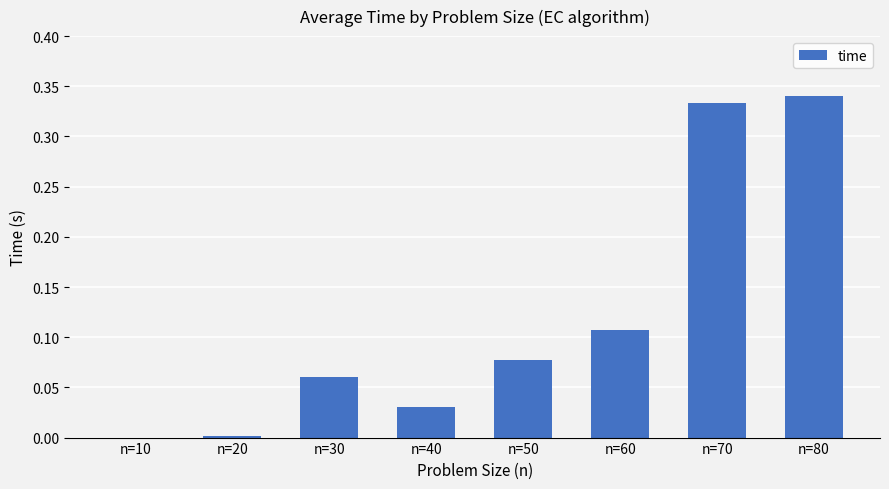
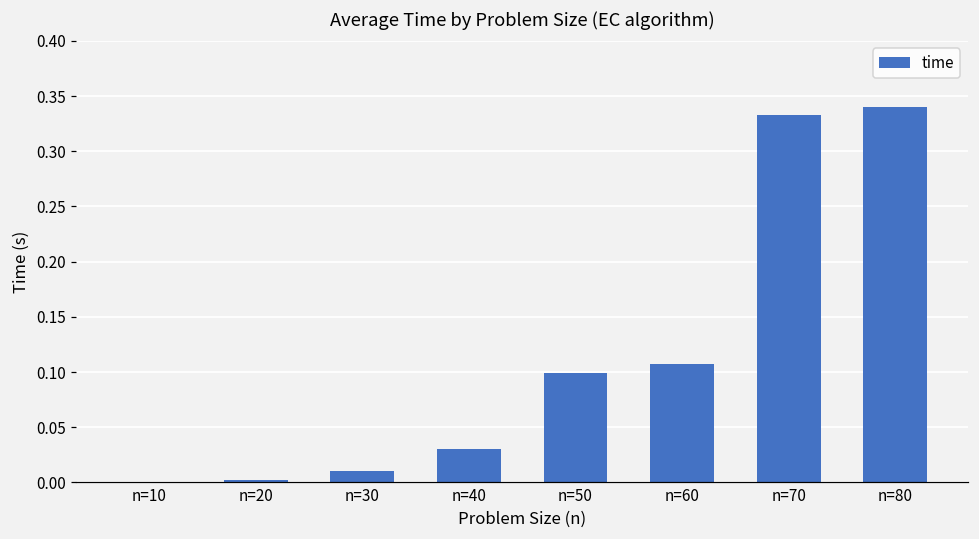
  {
    "n=10": 0.000,
-   "n=30": 0.06,
+   "n=30": 0.01,
    "n=40": 0.030,
-   "n=50": 0.077,
+   "n=50": 0.099,
    "n=60": 0.107,
    "n=70": 0.333,
    "n=80": 0.340
  }
